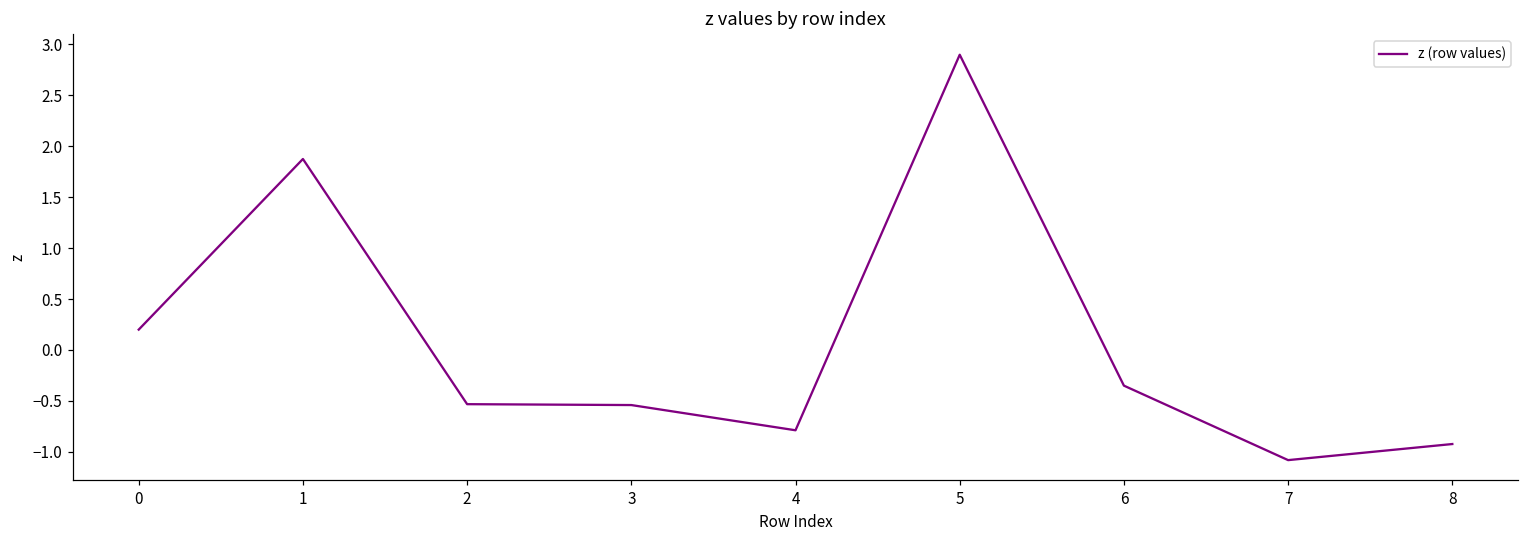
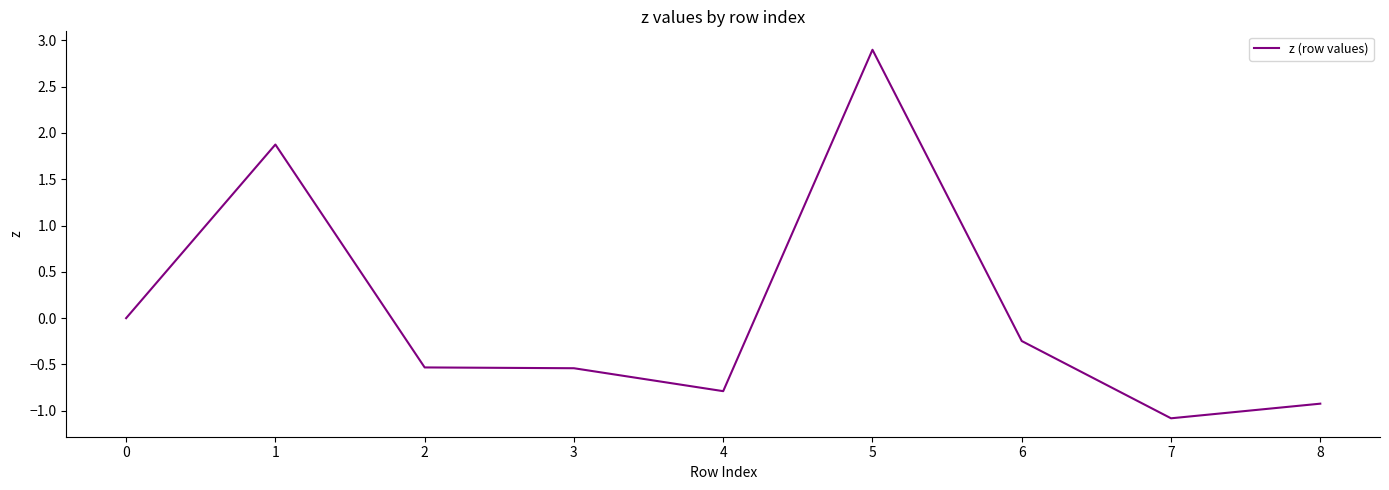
  {
-   "0": 0.2,
+   "0": 0.0,
    "1": 1.9,
    "2": -0.5,
    "3": -0.5,
    "4": -0.8,
    "5": 2.9,
-   "6": -0.4,
+   "6": -0.2,
    "7": -1.1,
    "8": -0.9
  }
